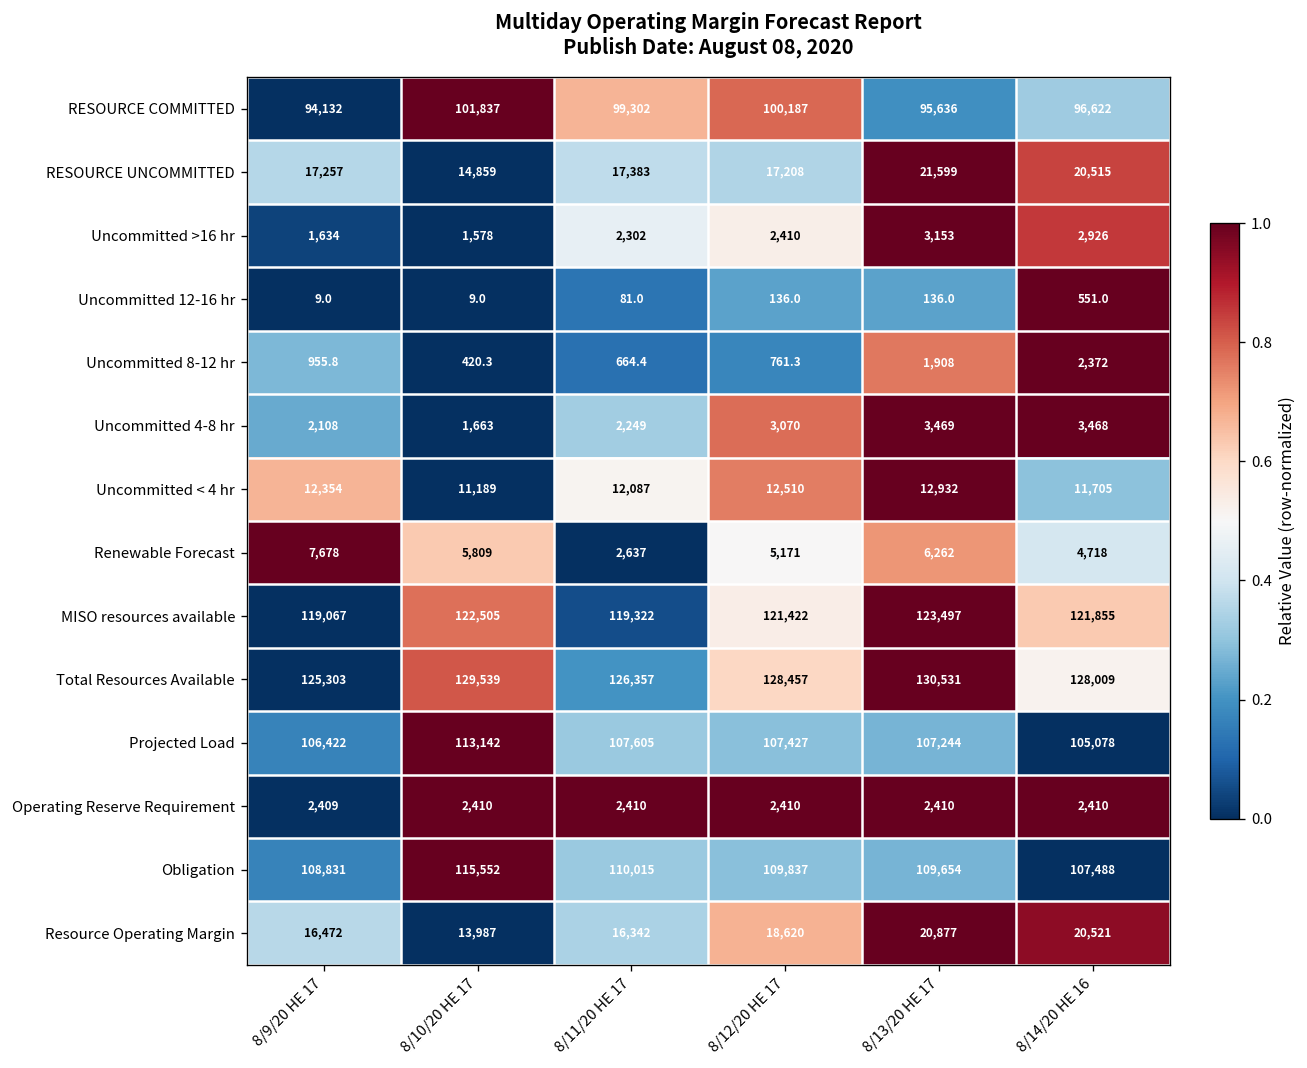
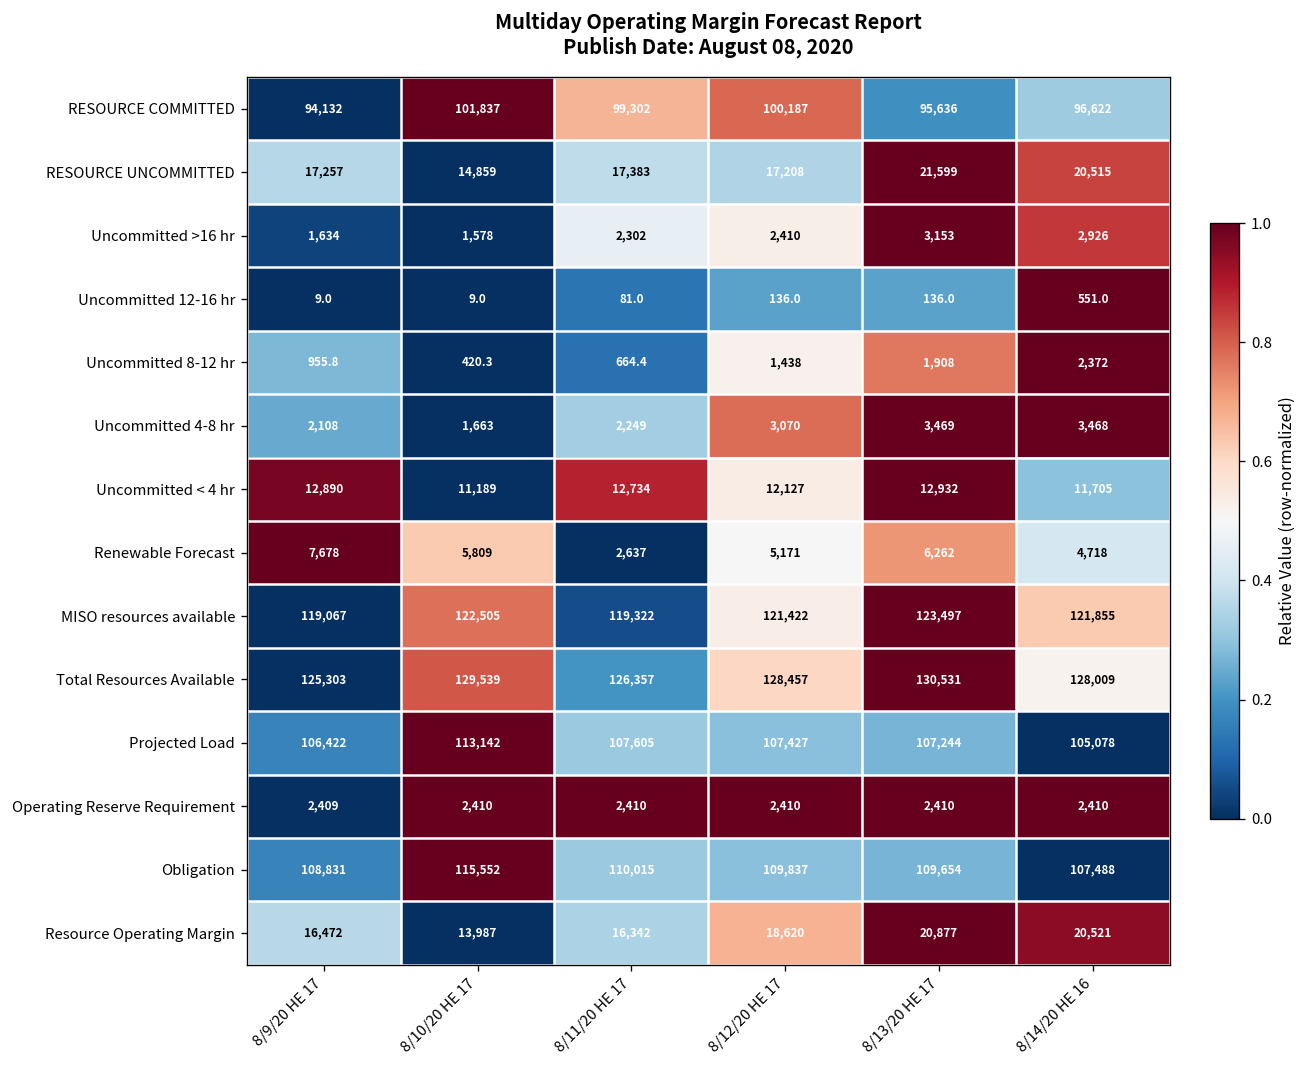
  {
    "RESOURCE COMMITTED": {
      "8/9/20 HE 17": "94,132",
      "8/10/20 HE 17": "101,837",
      "8/11/20 HE 17": "99,302",
      "8/12/20 HE 17": "100,187",
      "8/13/20 HE 17": "95,636",
      "8/14/20 HE 16": "96,622"
    },
    "RESOURCE UNCOMMITTED": {
      "8/9/20 HE 17": "17,257",
      "8/10/20 HE 17": "14,859",
      "8/11/20 HE 17": "17,383",
      "8/12/20 HE 17": "17,208",
      "8/13/20 HE 17": "21,599",
      "8/14/20 HE 16": "20,515"
    },
    "Uncommitted >16 hr": {
      "8/9/20 HE 17": "1,634",
      "8/10/20 HE 17": "1,578",
      "8/11/20 HE 17": "2,302",
      "8/12/20 HE 17": "2,410",
      "8/13/20 HE 17": "3,153",
      "8/14/20 HE 16": "2,926"
    },
    "Uncommitted 12-16 hr": {
      "8/9/20 HE 17": "9.0",
      "8/10/20 HE 17": "9.0",
      "8/11/20 HE 17": "81.0",
      "8/12/20 HE 17": "136.0",
      "8/13/20 HE 17": "136.0",
      "8/14/20 HE 16": "551.0"
    },
    "Uncommitted 8-12 hr": {
      "8/9/20 HE 17": "955.8",
      "8/10/20 HE 17": "420.3",
      "8/11/20 HE 17": "664.4",
-     "8/12/20 HE 17": "761.3",
+     "8/12/20 HE 17": "1,438",
      "8/13/20 HE 17": "1,908",
      "8/14/20 HE 16": "2,372"
    },
    "Uncommitted 4-8 hr": {
      "8/9/20 HE 17": "2,108",
      "8/10/20 HE 17": "1,663",
      "8/11/20 HE 17": "2,249",
      "8/12/20 HE 17": "3,070",
      "8/13/20 HE 17": "3,469",
      "8/14/20 HE 16": "3,468"
    },
    "Uncommitted < 4 hr": {
-     "8/9/20 HE 17": "12,354",
+     "8/9/20 HE 17": "12,890",
      "8/10/20 HE 17": "11,189",
-     "8/11/20 HE 17": "12,087",
-     "8/12/20 HE 17": "12,510",
+     "8/11/20 HE 17": "12,734",
+     "8/12/20 HE 17": "12,127",
      "8/13/20 HE 17": "12,932",
      "8/14/20 HE 16": "11,705"
    },
    "Renewable Forecast": {
      "8/9/20 HE 17": "7,678",
      "8/10/20 HE 17": "5,809",
      "8/11/20 HE 17": "2,637",
      "8/12/20 HE 17": "5,171",
      "8/13/20 HE 17": "6,262",
      "8/14/20 HE 16": "4,718"
    },
    "MISO resources available": {
      "8/9/20 HE 17": "119,067",
      "8/10/20 HE 17": "122,505",
      "8/11/20 HE 17": "119,322",
      "8/12/20 HE 17": "121,422",
      "8/13/20 HE 17": "123,497",
      "8/14/20 HE 16": "121,855"
    },
    "Total Resources Available": {
      "8/9/20 HE 17": "125,303",
      "8/10/20 HE 17": "129,539",
      "8/11/20 HE 17": "126,357",
      "8/12/20 HE 17": "128,457",
      "8/13/20 HE 17": "130,531",
      "8/14/20 HE 16": "128,009"
    },
    "Projected Load": {
      "8/9/20 HE 17": "106,422",
      "8/10/20 HE 17": "113,142",
      "8/11/20 HE 17": "107,605",
      "8/12/20 HE 17": "107,427",
      "8/13/20 HE 17": "107,244",
      "8/14/20 HE 16": "105,078"
    },
    "Operating Reserve Requirement": {
      "8/9/20 HE 17": "2,409",
      "8/10/20 HE 17": "2,410",
      "8/11/20 HE 17": "2,410",
      "8/12/20 HE 17": "2,410",
      "8/13/20 HE 17": "2,410",
      "8/14/20 HE 16": "2,410"
    },
    "Obligation": {
      "8/9/20 HE 17": "108,831",
      "8/10/20 HE 17": "115,552",
      "8/11/20 HE 17": "110,015",
      "8/12/20 HE 17": "109,837",
      "8/13/20 HE 17": "109,654",
      "8/14/20 HE 16": "107,488"
    },
    "Resource Operating Margin": {
      "8/9/20 HE 17": "16,472",
      "8/10/20 HE 17": "13,987",
      "8/11/20 HE 17": "16,342",
      "8/12/20 HE 17": "18,620",
      "8/13/20 HE 17": "20,877",
      "8/14/20 HE 16": "20,521"
    }
  }
